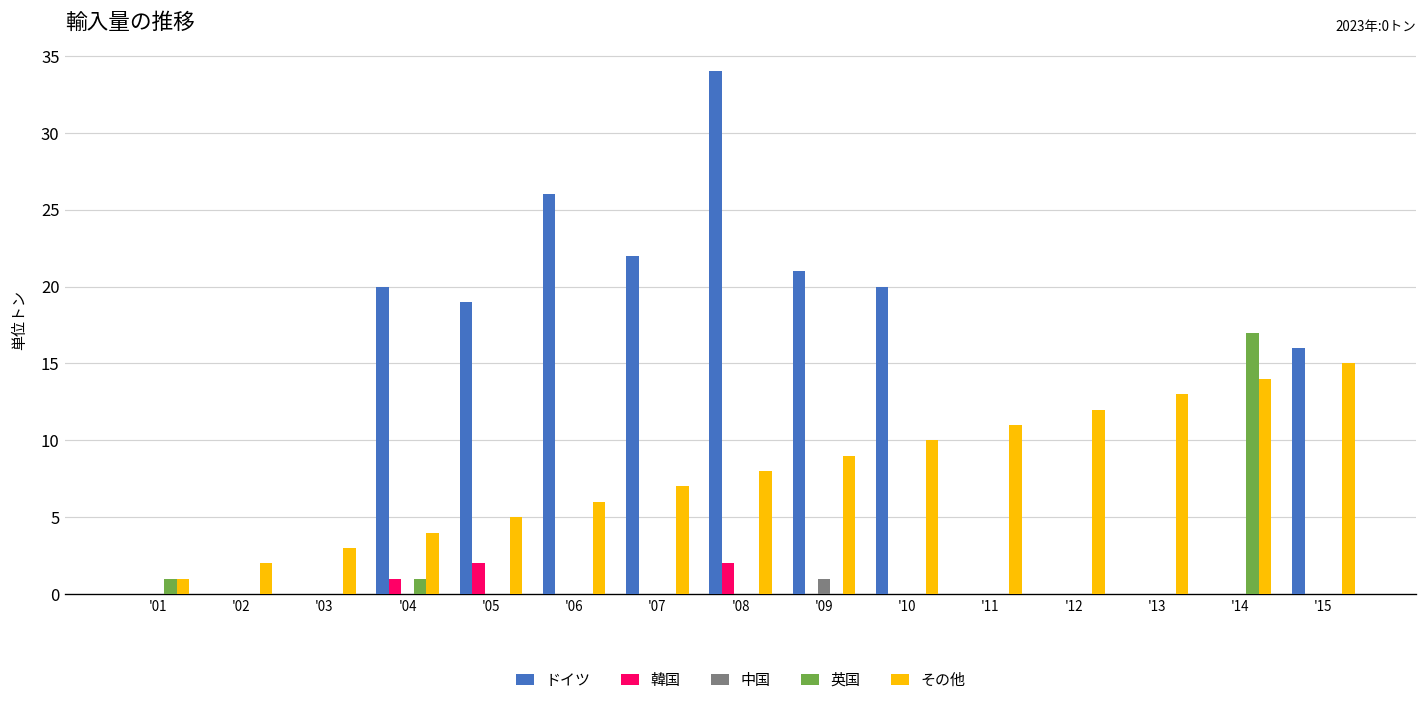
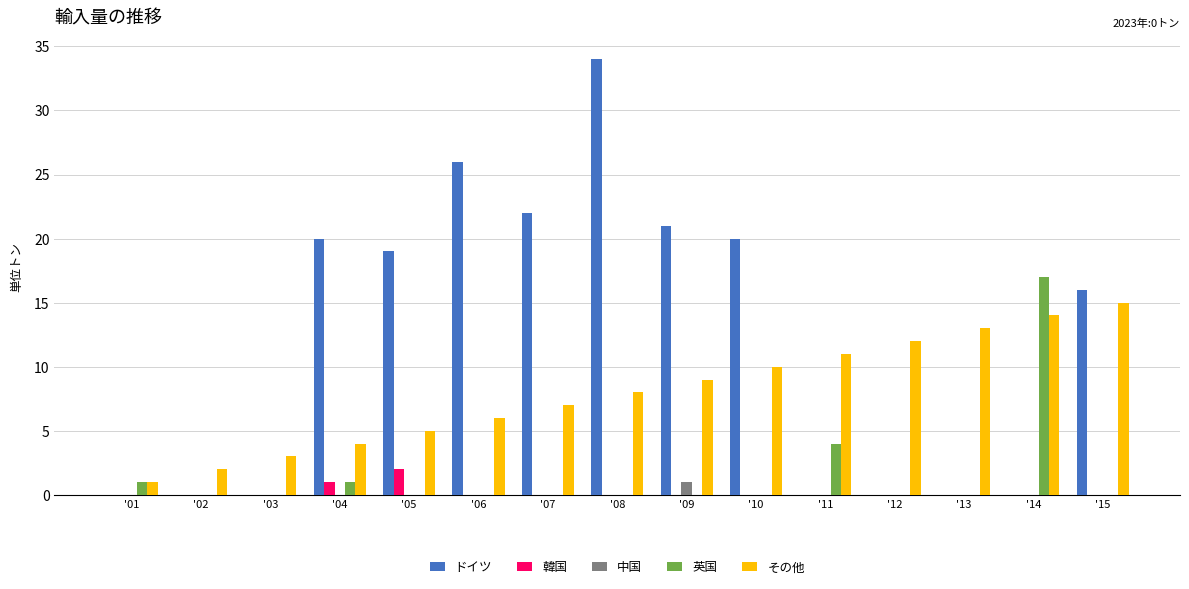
  {
    "ドイツ": {
      "'01": 0,
      "'02": 0,
      "'03": 0,
      "'04": 20,
      "'05": 19,
      "'06": 26,
      "'07": 22,
      "'08": 34,
      "'09": 21,
      "'10": 20,
      "'11": 0,
      "'12": 0,
      "'13": 0,
      "'14": 0,
      "'15": 16
    },
    "韓国": {
      "'01": 0,
      "'02": 0,
      "'03": 0,
      "'04": 1,
      "'05": 2,
      "'06": 0,
      "'07": 0,
-     "'08": 2,
+     "'08": 0,
      "'09": 0,
      "'10": 0,
      "'11": 0,
      "'12": 0,
      "'13": 0,
      "'14": 0,
      "'15": 0
    },
    "中国": {
      "'01": 0,
      "'02": 0,
      "'03": 0,
      "'04": 0,
      "'05": 0,
      "'06": 0,
      "'07": 0,
      "'08": 0,
      "'09": 1,
      "'10": 0,
      "'11": 0,
      "'12": 0,
      "'13": 0,
      "'14": 0,
      "'15": 0
    },
    "英国": {
      "'01": 1,
      "'02": 0,
      "'03": 0,
      "'04": 1,
      "'05": 0,
      "'06": 0,
      "'07": 0,
      "'08": 0,
      "'09": 0,
      "'10": 0,
-     "'11": 0,
+     "'11": 4,
      "'12": 0,
      "'13": 0,
      "'14": 17,
      "'15": 0
    },
    "その他": {
      "'01": 1,
      "'02": 2,
      "'03": 3,
      "'04": 4,
      "'05": 5,
      "'06": 6,
      "'07": 7,
      "'08": 8,
      "'09": 9,
      "'10": 10,
      "'11": 11,
      "'12": 12,
      "'13": 13,
      "'14": 14,
      "'15": 15
    }
  }
